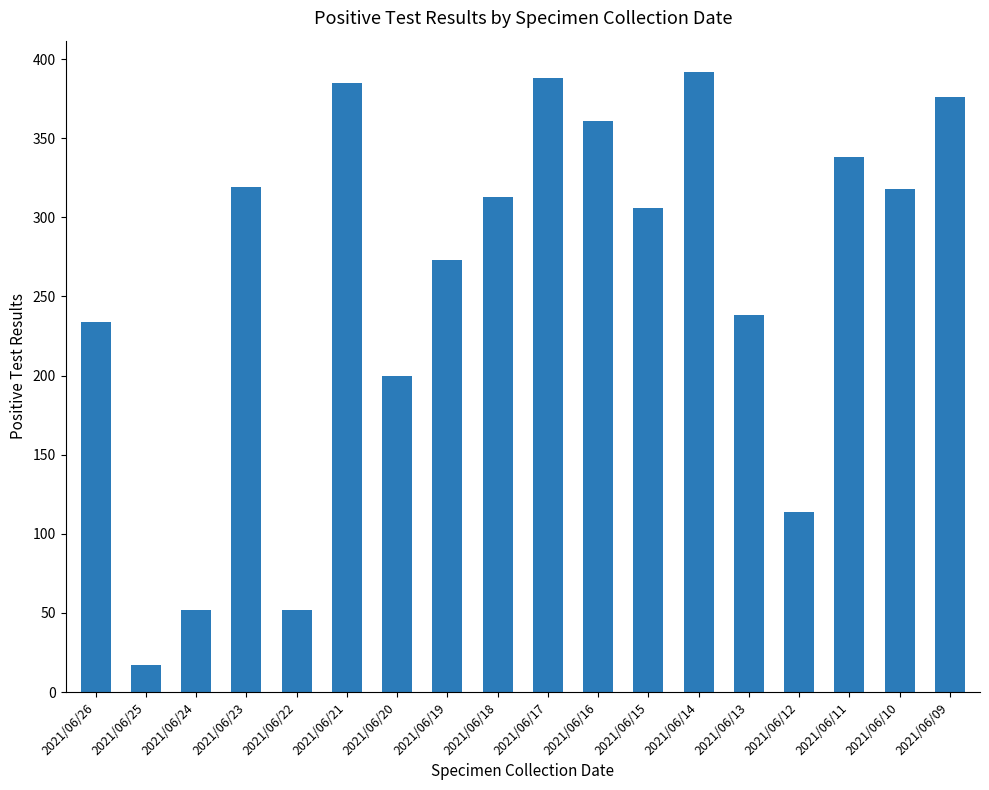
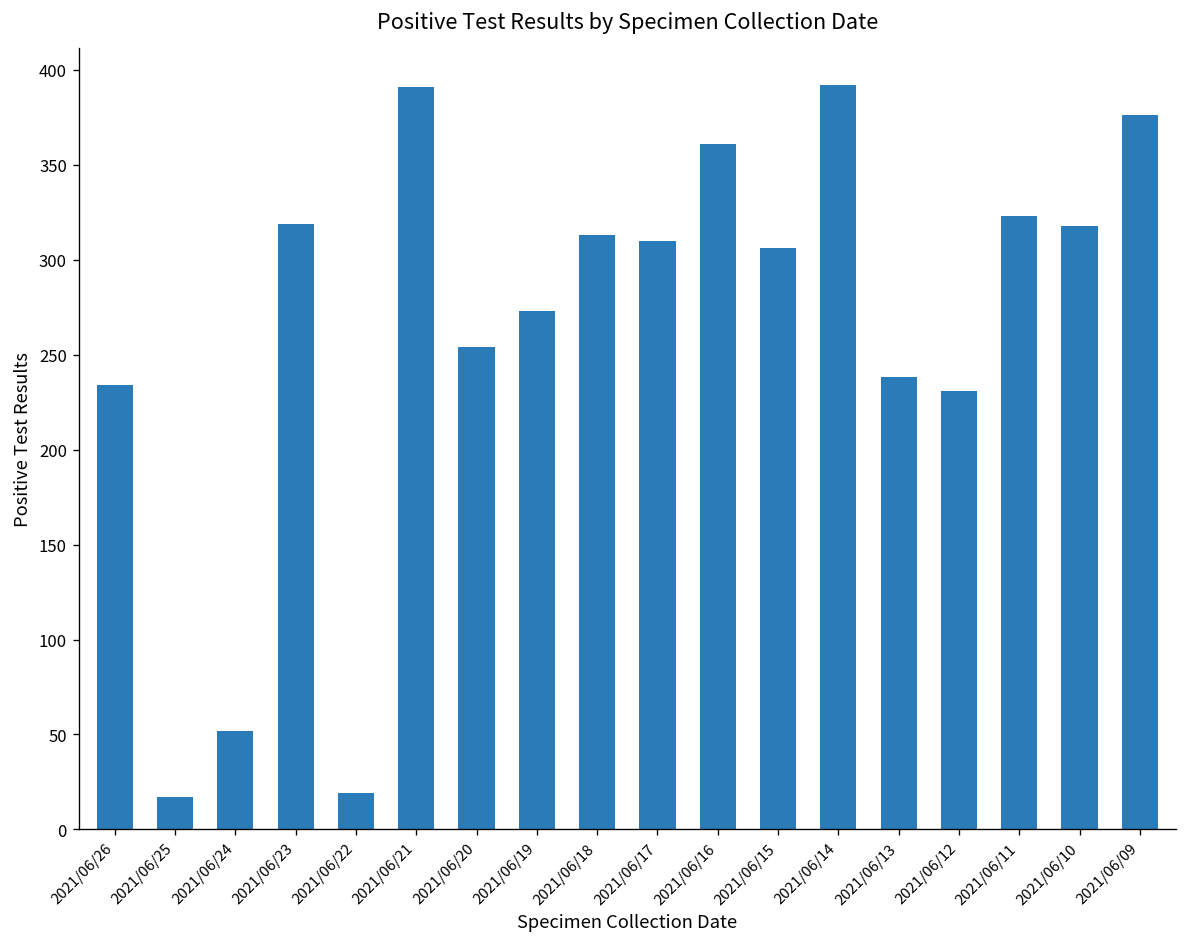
  {
    "2021/06/26": 234,
    "2021/06/25": 17,
    "2021/06/24": 52,
    "2021/06/23": 319,
-   "2021/06/22": 52,
-   "2021/06/21": 385,
-   "2021/06/20": 200,
+   "2021/06/22": 19,
+   "2021/06/21": 391,
+   "2021/06/20": 254,
    "2021/06/19": 273,
    "2021/06/18": 313,
-   "2021/06/17": 388,
+   "2021/06/17": 310,
    "2021/06/16": 361,
    "2021/06/15": 306,
    "2021/06/14": 392,
    "2021/06/13": 238,
-   "2021/06/12": 114,
-   "2021/06/11": 338,
+   "2021/06/12": 231,
+   "2021/06/11": 323,
    "2021/06/10": 318,
    "2021/06/09": 376
  }
